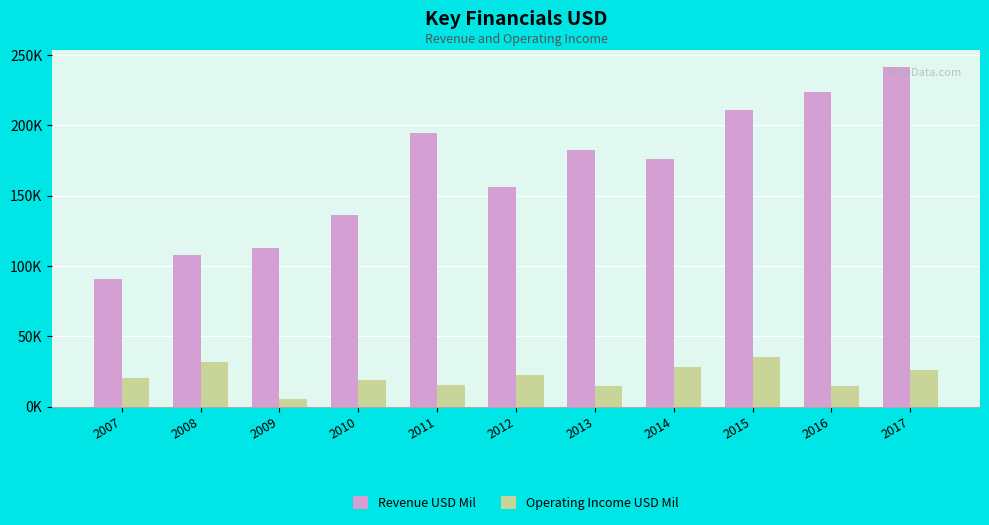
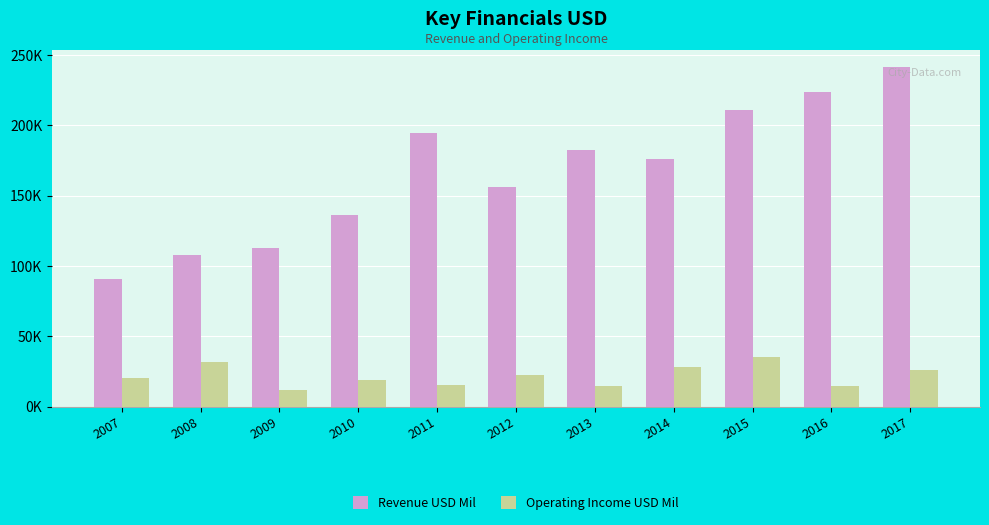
  {
    "Revenue USD Mil": {
      "2007": 91000,
      "2008": 108000,
      "2009": 112000,
      "2010": 136000,
      "2011": 195000,
      "2012": 156000,
      "2013": 182000,
      "2014": 176000,
      "2015": 211000,
      "2016": 224000,
      "2017": 242000
    },
    "Operating Income USD Mil": {
      "2007": 20000,
      "2008": 32000,
-     "2009": 5000,
+     "2009": 12000,
      "2010": 19000,
      "2011": 15000,
      "2012": 22000,
      "2013": 15000,
      "2014": 28000,
      "2015": 35000,
      "2016": 15000,
      "2017": 26000
    }
  }
